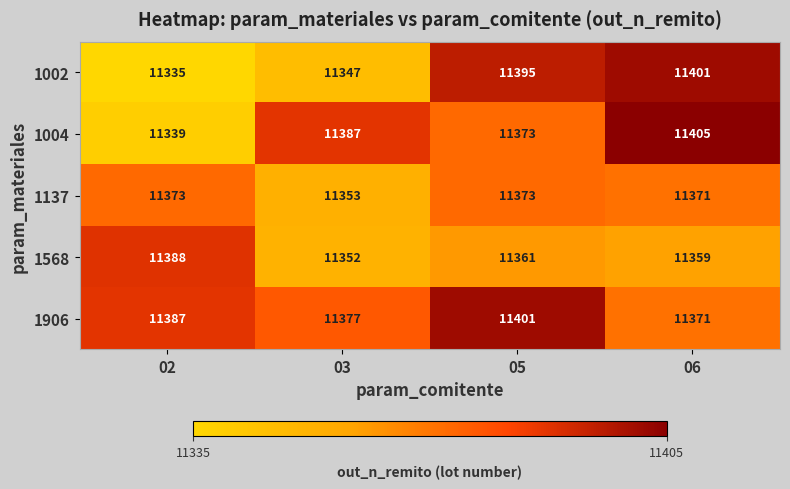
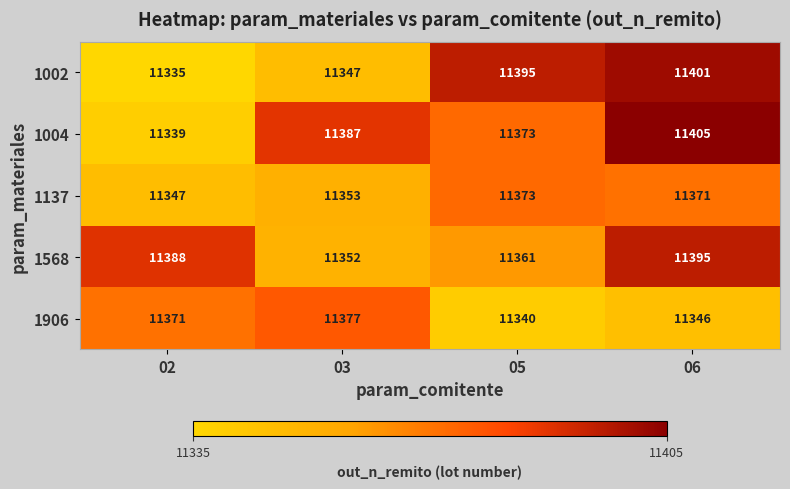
  {
    "1002": {
      "02": 11335,
      "03": 11347,
      "05": 11395,
      "06": 11401
    },
    "1004": {
      "02": 11339,
      "03": 11387,
      "05": 11373,
      "06": 11405
    },
    "1137": {
-     "02": 11373,
+     "02": 11347,
      "03": 11353,
      "05": 11373,
      "06": 11371
    },
    "1568": {
      "02": 11388,
      "03": 11352,
      "05": 11361,
-     "06": 11359
+     "06": 11395
    },
    "1906": {
-     "02": 11387,
+     "02": 11371,
      "03": 11377,
-     "05": 11401,
-     "06": 11371
+     "05": 11340,
+     "06": 11346
    }
  }
